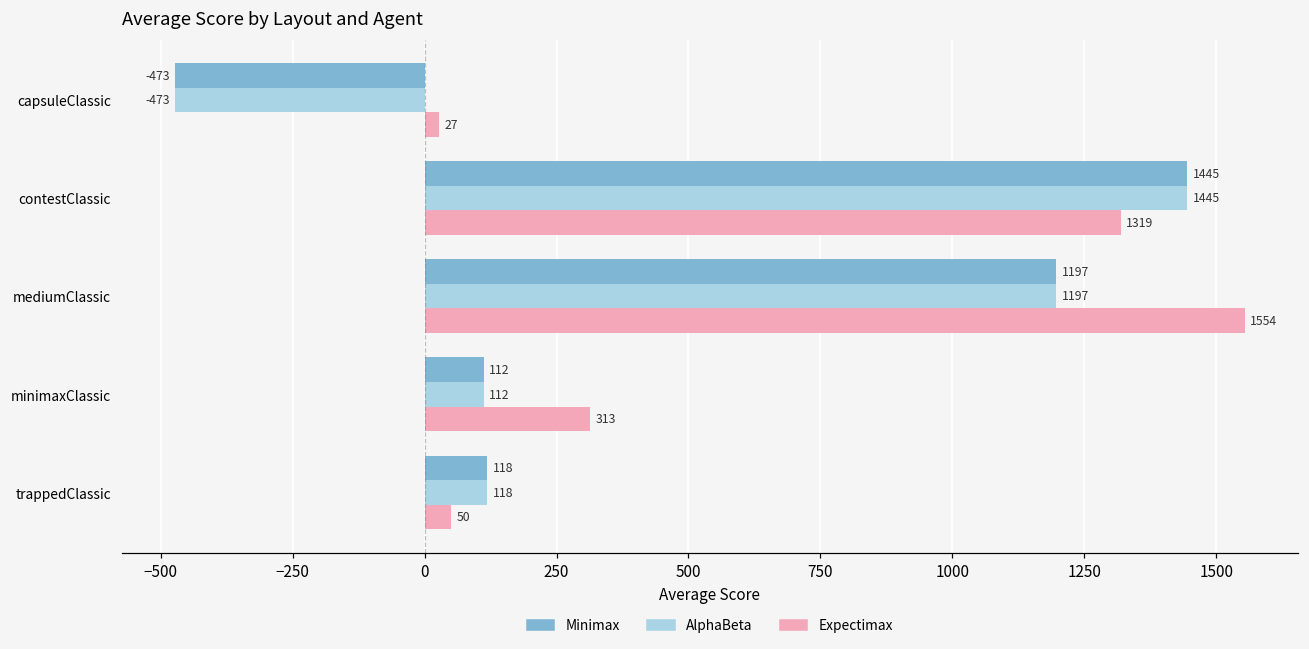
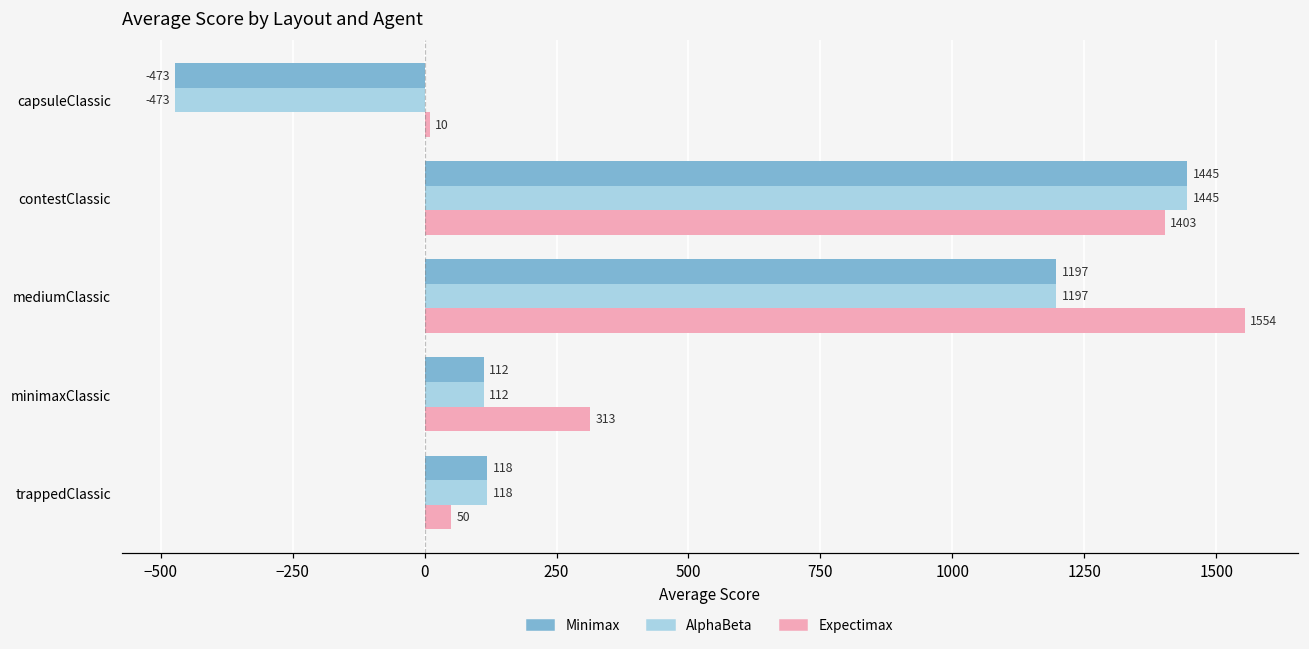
  {
    "Expectimax": {
-     "capsuleClassic": 27,
-     "contestClassic": 1319,
+     "capsuleClassic": 10,
+     "contestClassic": 1403,
      "mediumClassic": 1554,
      "minimaxClassic": 313,
      "trappedClassic": 50
    }
  }
